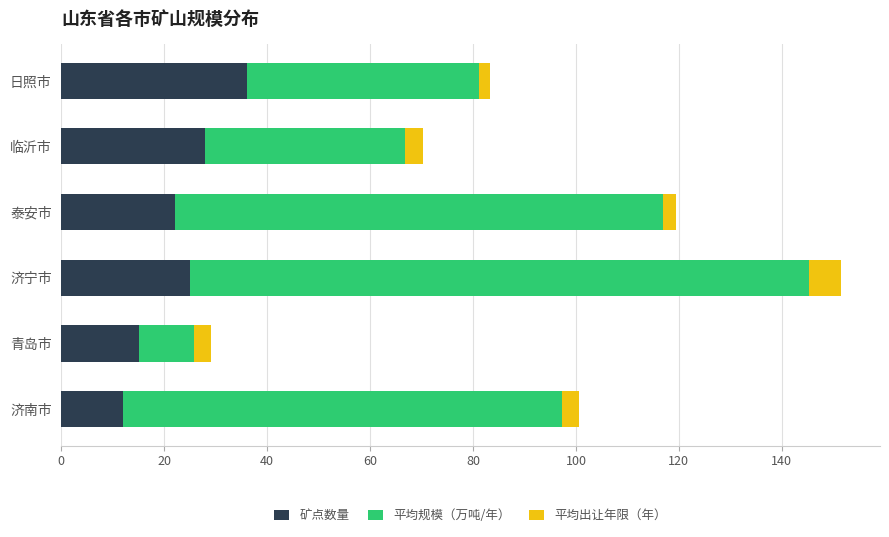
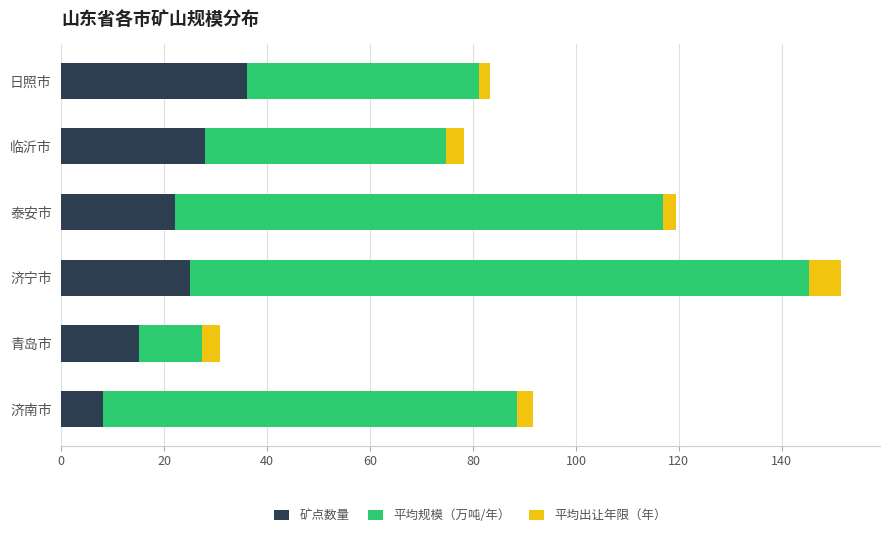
  {
    "矿点数量": {
      "日照市": 36,
      "临沂市": 28,
      "泰安市": 22,
      "济宁市": 25,
      "青岛市": 15,
-     "济南市": 12
+     "济南市": 8
    },
    "平均规模（万吨/年）": {
      "日照市": 45,
-     "临沂市": 39,
+     "临沂市": 47,
      "泰安市": 95,
      "济宁市": 120,
-     "青岛市": 11,
-     "济南市": 85
+     "青岛市": 12,
+     "济南市": 81
    },
    "平均出让年限（年）": {
      "日照市": 2,
      "临沂市": 4,
      "泰安市": 2,
      "济宁市": 6,
      "青岛市": 3,
      "济南市": 3
    }
  }
